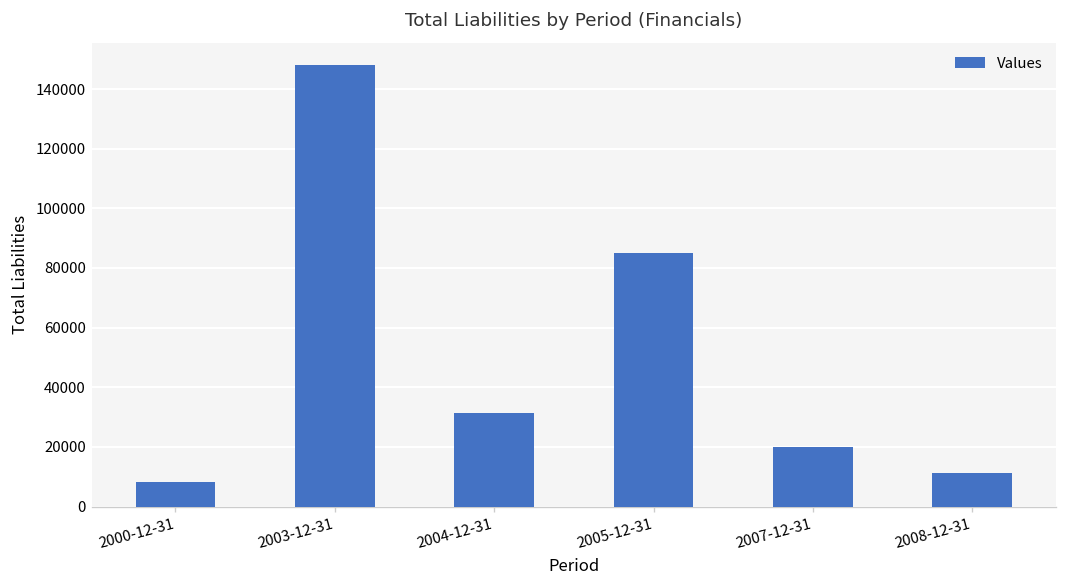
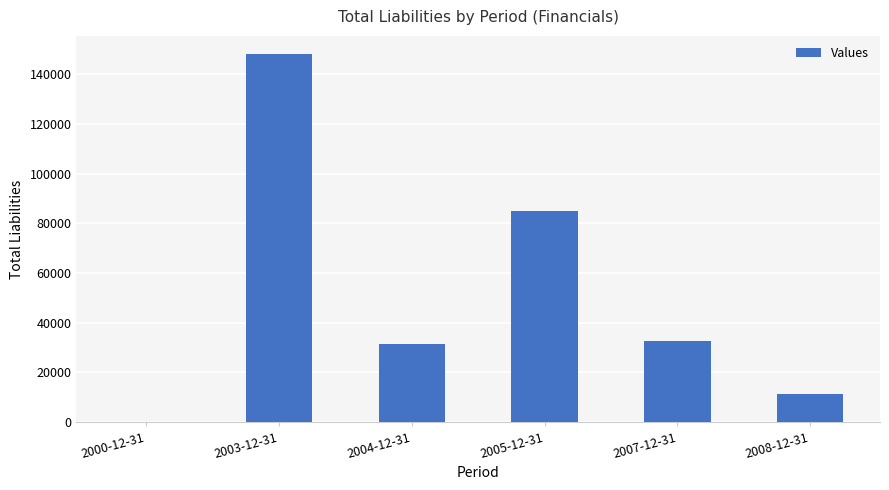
  {
-   "2000-12-31": 8000,
+   "2000-12-31": 0,
    "2003-12-31": 148000,
    "2004-12-31": 31000,
    "2005-12-31": 85000,
-   "2007-12-31": 20000,
+   "2007-12-31": 33000,
    "2008-12-31": 11000
  }
